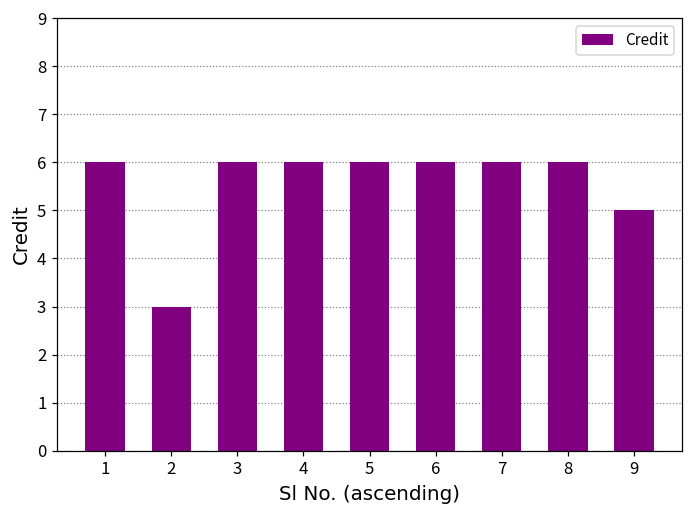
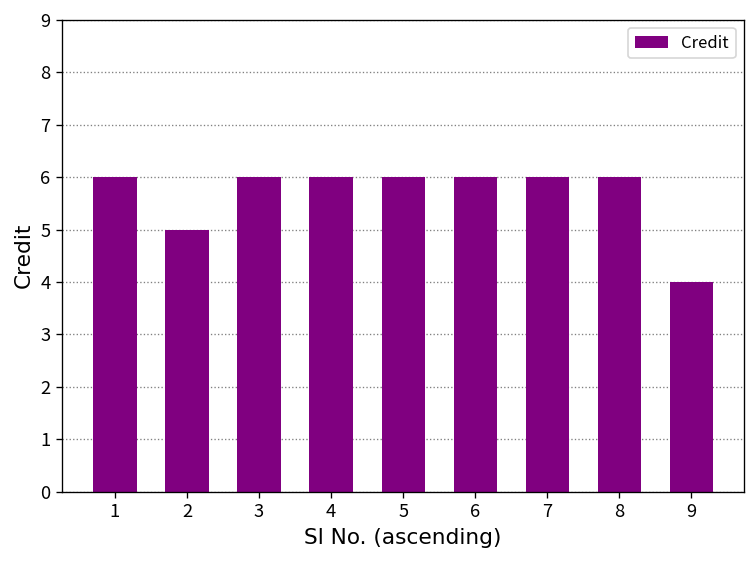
  {
    "1": 6,
-   "2": 3,
+   "2": 5,
    "3": 6,
    "4": 6,
    "5": 6,
    "6": 6,
    "7": 6,
    "8": 6,
-   "9": 5
+   "9": 4
  }
